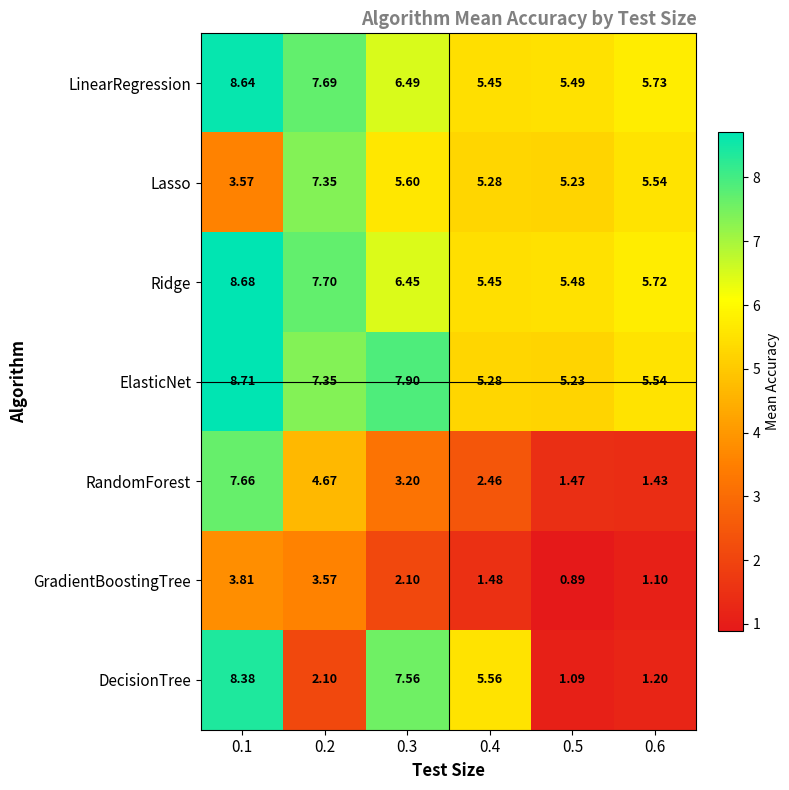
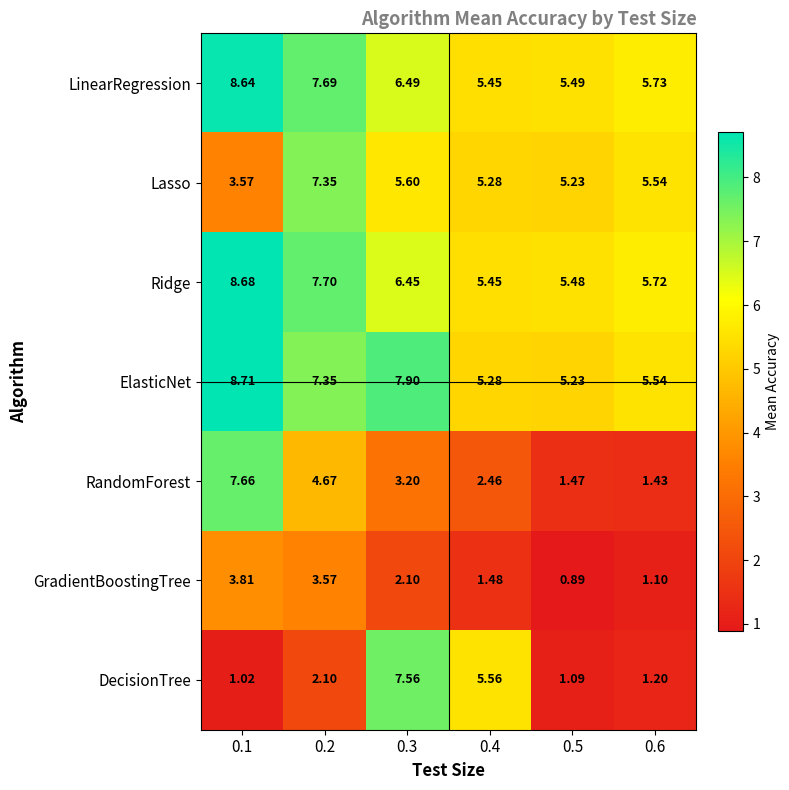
  {
    "LinearRegression": {
      "0.1": 8.64,
      "0.2": 7.69,
      "0.3": 6.49,
      "0.4": 5.45,
      "0.5": 5.49,
      "0.6": 5.73
    },
    "Lasso": {
      "0.1": 3.57,
      "0.2": 7.35,
      "0.3": 5.60,
      "0.4": 5.28,
      "0.5": 5.23,
      "0.6": 5.54
    },
    "Ridge": {
      "0.1": 8.68,
      "0.2": 7.70,
      "0.3": 6.45,
      "0.4": 5.45,
      "0.5": 5.48,
      "0.6": 5.72
    },
    "ElasticNet": {
      "0.1": 8.71,
      "0.2": 7.35,
      "0.3": 7.90,
      "0.4": 5.28,
      "0.5": 5.23,
      "0.6": 5.54
    },
    "RandomForest": {
      "0.1": 7.66,
      "0.2": 4.67,
      "0.3": 3.20,
      "0.4": 2.46,
      "0.5": 1.47,
      "0.6": 1.43
    },
    "GradientBoostingTree": {
      "0.1": 3.81,
      "0.2": 3.57,
      "0.3": 2.10,
      "0.4": 1.48,
      "0.5": 0.89,
      "0.6": 1.10
    },
    "DecisionTree": {
-     "0.1": 8.38,
+     "0.1": 1.02,
      "0.2": 2.10,
      "0.3": 7.56,
      "0.4": 5.56,
      "0.5": 1.09,
      "0.6": 1.20
    }
  }
